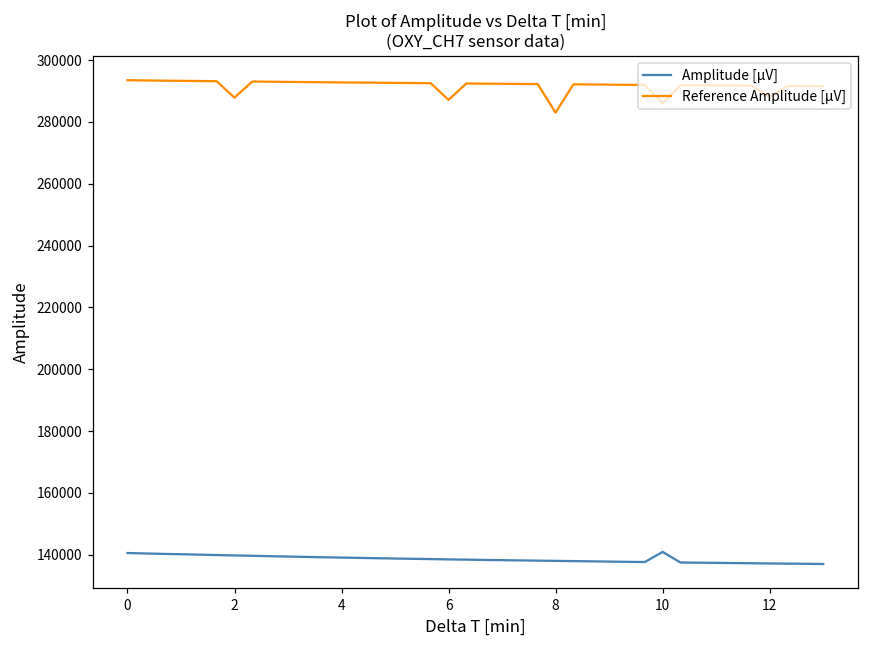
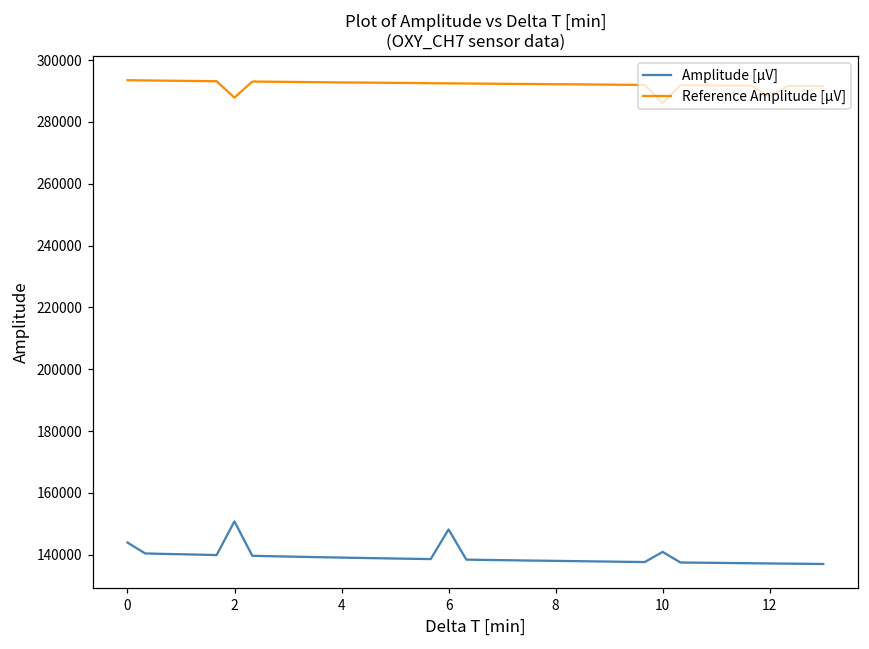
  {
    "Amplitude [µV]": {
-     "0": 141000,
-     "2": 140000,
+     "0": 144000,
+     "2": 151000,
      "4": 139000,
-     "6": 139000,
+     "6": 148000,
      "8": 138000,
      "10": 141000,
      "12": 137000
    },
    "Reference Amplitude [µV]": {
      "0": 294000,
      "2": 288000,
      "4": 293000,
-     "6": 287000,
-     "8": 283000
+     "6": 292000,
+     "8": 292000
    }
  }
